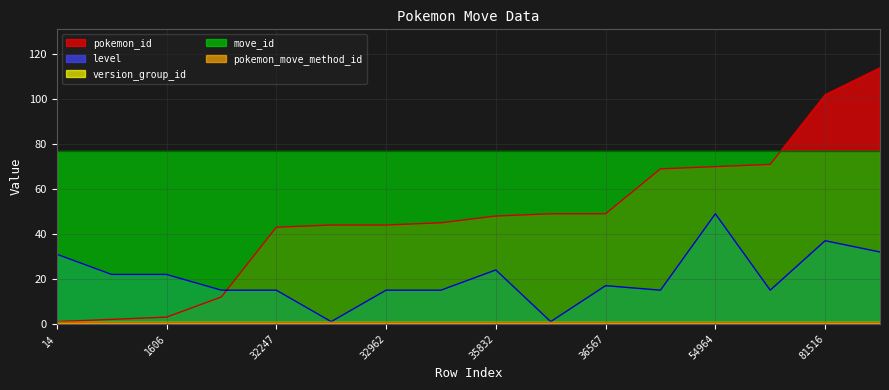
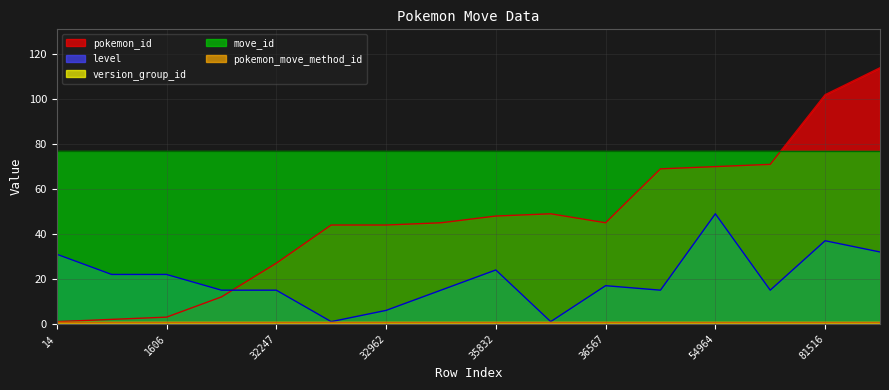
  {
    "pokemon_id": {
      "1606": 3,
-     "32247": 43,
+     "32247": 27,
      "32962": 44,
      "35832": 48,
-     "36567": 49,
+     "36567": 45,
      "54964": 70,
      "81516": 102
    },
    "level": {
      "14": 31,
      "1606": 22,
      "32247": 15,
-     "32962": 15,
+     "32962": 6,
      "35832": 24,
      "36567": 17,
      "54964": 49,
      "81516": 37
    },
    "pokemon_move_method_id": {
      "1606": 1,
      "32247": 1,
      "32962": 1,
      "35832": 1,
      "36567": 1,
      "54964": 1,
      "81516": 1
    },
    "move_id": {
      "14": 77,
      "1606": 77,
      "32247": 77,
      "32962": 77,
      "35832": 77,
      "36567": 77,
      "54964": 77,
      "81516": 77
    }
  }
